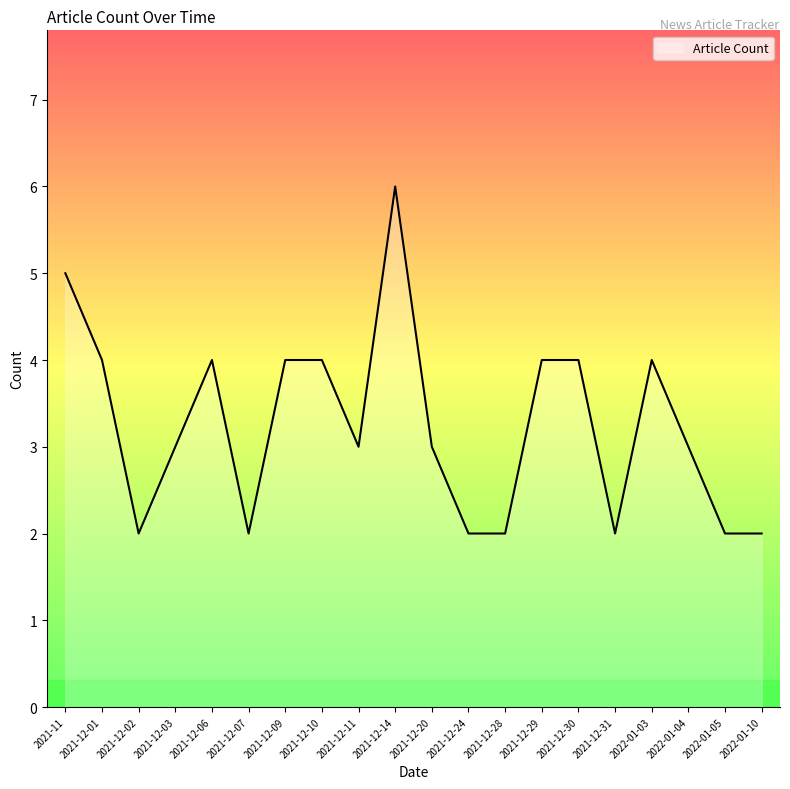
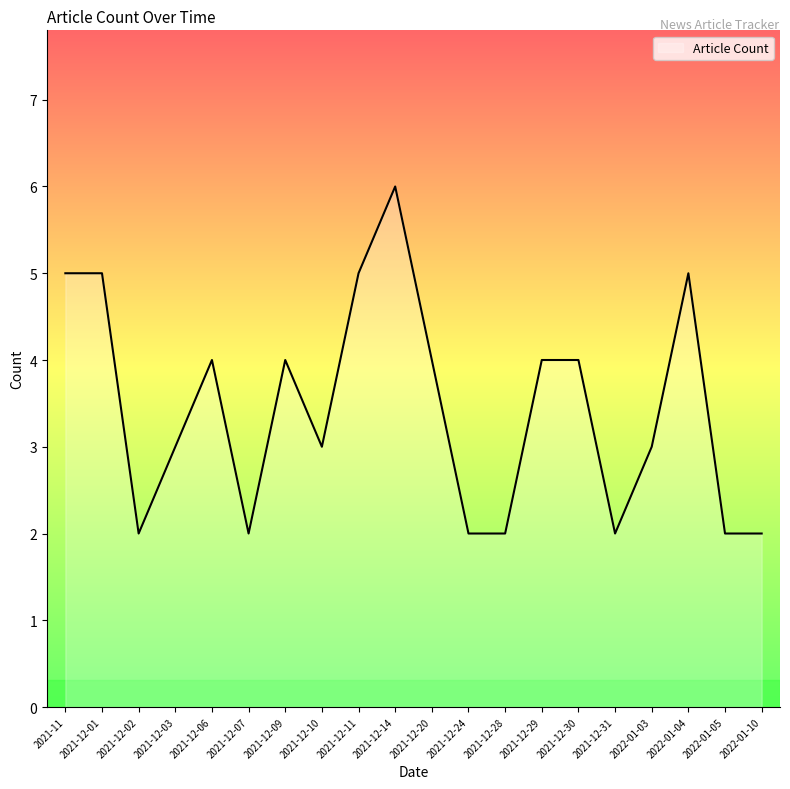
  {
    "2021-11": 5,
-   "2021-12-01": 4,
+   "2021-12-01": 5,
    "2021-12-02": 2,
    "2021-12-03": 3,
    "2021-12-06": 4,
    "2021-12-07": 2,
    "2021-12-09": 4,
-   "2021-12-10": 4,
-   "2021-12-11": 3,
+   "2021-12-10": 3,
+   "2021-12-11": 5,
    "2021-12-14": 6,
-   "2021-12-20": 3,
+   "2021-12-20": 4,
    "2021-12-24": 2,
    "2021-12-28": 2,
    "2021-12-29": 4,
    "2021-12-30": 4,
    "2021-12-31": 2,
-   "2022-01-03": 4,
-   "2022-01-04": 3,
+   "2022-01-03": 3,
+   "2022-01-04": 5,
    "2022-01-05": 2,
    "2022-01-10": 2
  }
